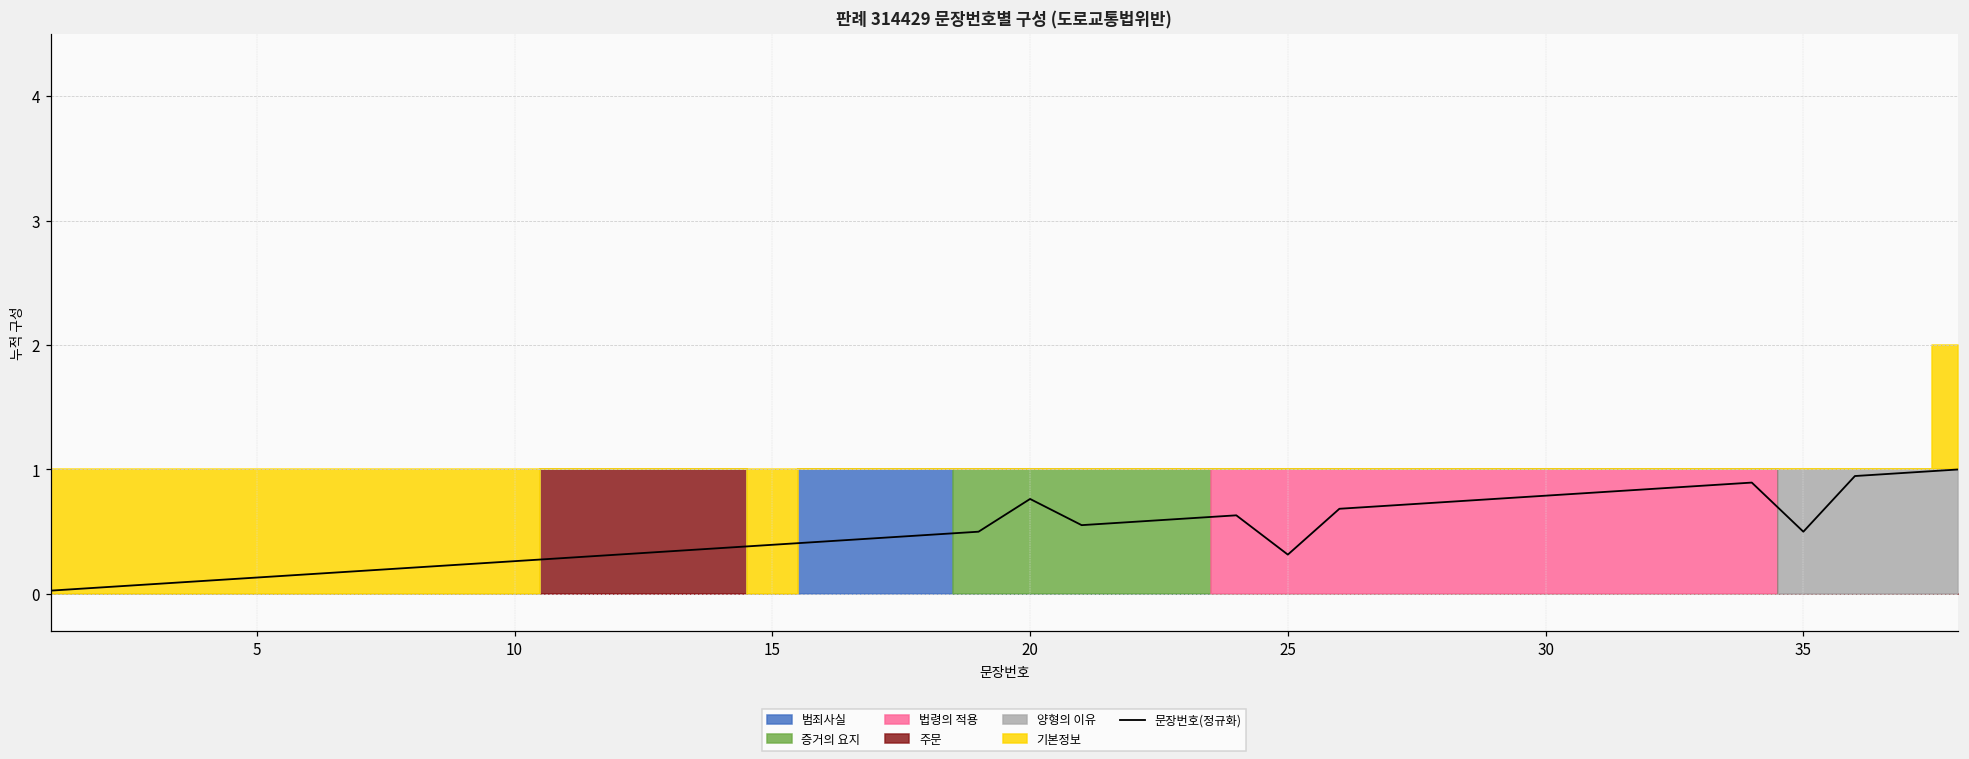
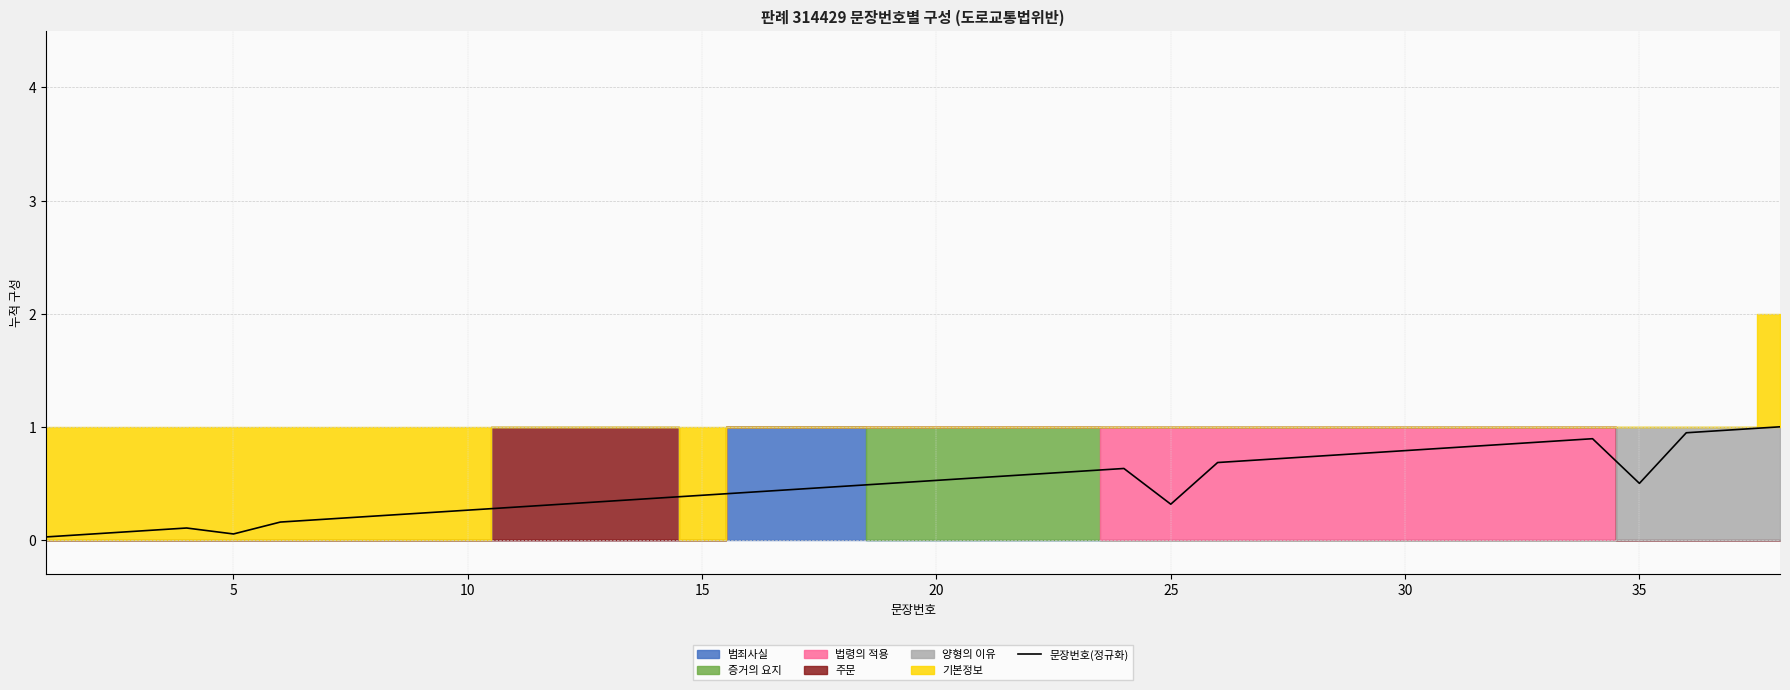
  {
    "문장번호(정규화)": {
-     "5": 0.13,
+     "5": 0.05,
      "10": 0.26,
      "15": 0.39,
-     "20": 0.76,
+     "20": 0.53,
      "25": 0.32,
      "30": 0.79,
      "35": 0.50
    }
  }
